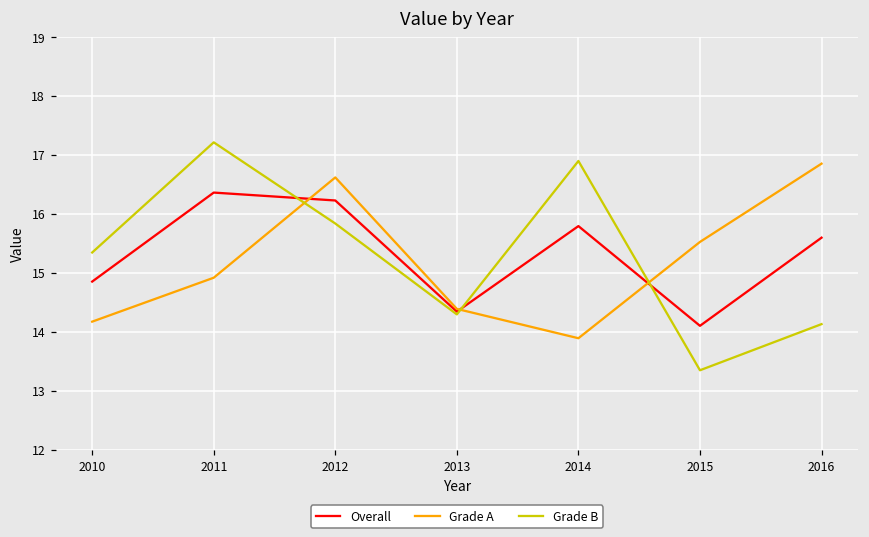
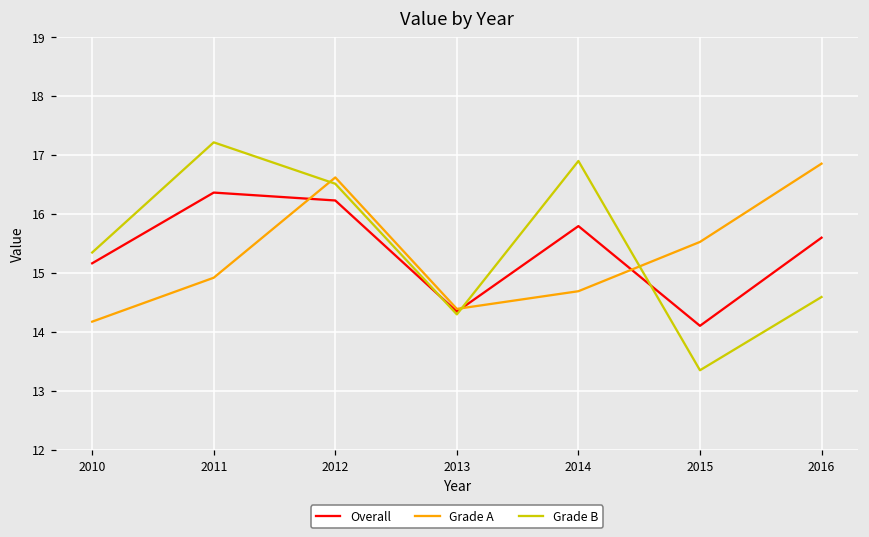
  {
    "Overall": {
-     "2010": 14.8,
+     "2010": 15.2,
      "2011": 16.4,
      "2012": 16.2,
      "2014": 15.8,
      "2015": 14.1,
      "2016": 15.6
    },
    "Grade A": {
      "2010": 14.2,
      "2011": 14.9,
      "2012": 16.6,
-     "2014": 13.9,
+     "2014": 14.7,
      "2015": 15.5,
      "2016": 16.8
    },
    "Grade B": {
      "2010": 15.3,
      "2011": 17.2,
-     "2012": 15.8,
+     "2012": 16.5,
      "2014": 16.9,
      "2015": 13.3,
-     "2016": 14.1
+     "2016": 14.6
    }
  }
